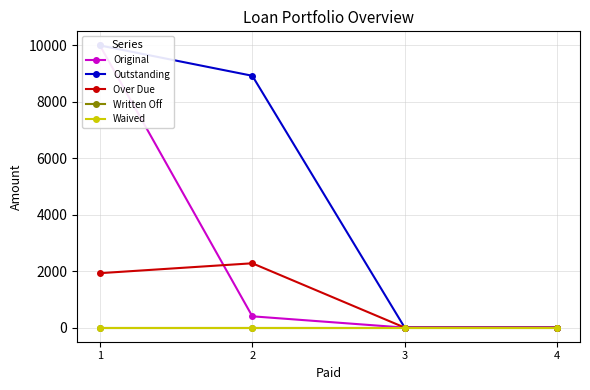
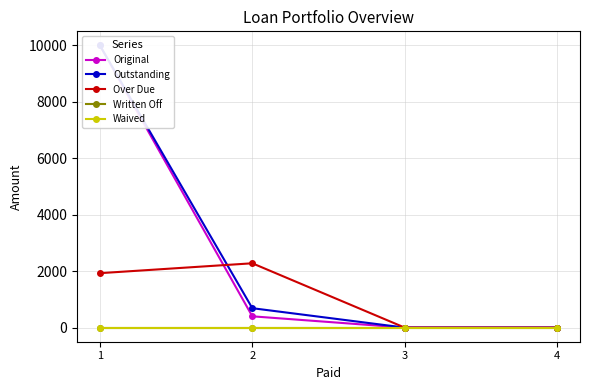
  {
    "Original": {
      "2": 400
    },
    "Outstanding": {
-     "2": 8900
+     "2": 700
    },
    "Over Due": {
      "1": 1900,
      "2": 2300
    },
    "Waived": {
      "1": 0,
      "2": 0
    }
  }
